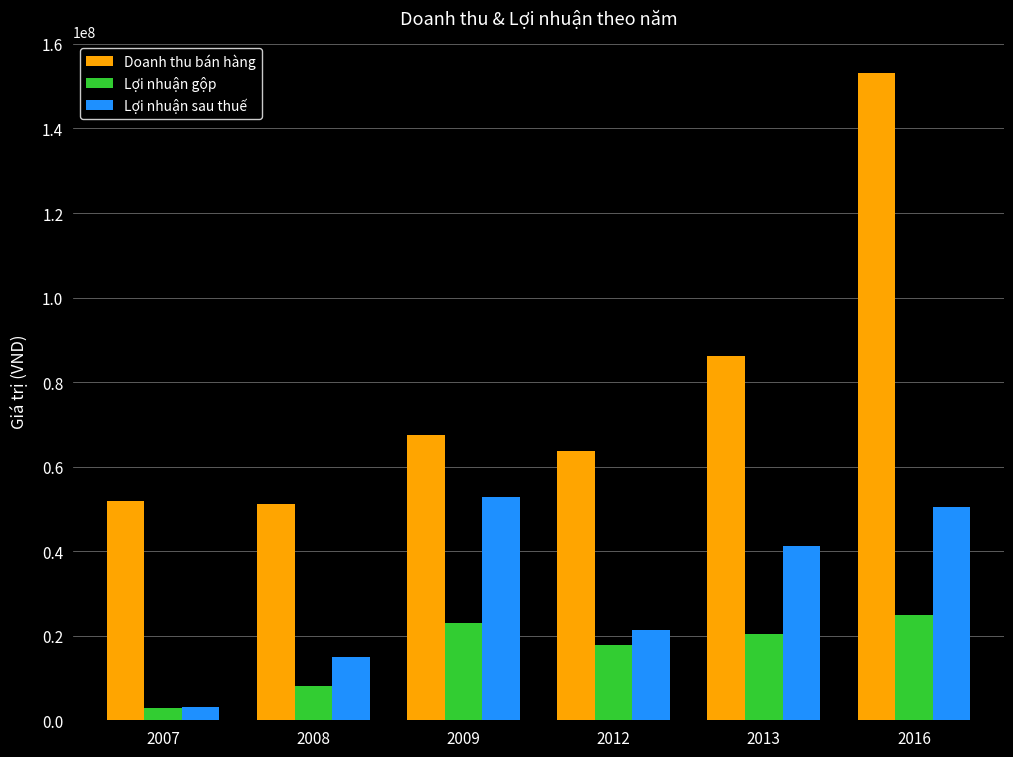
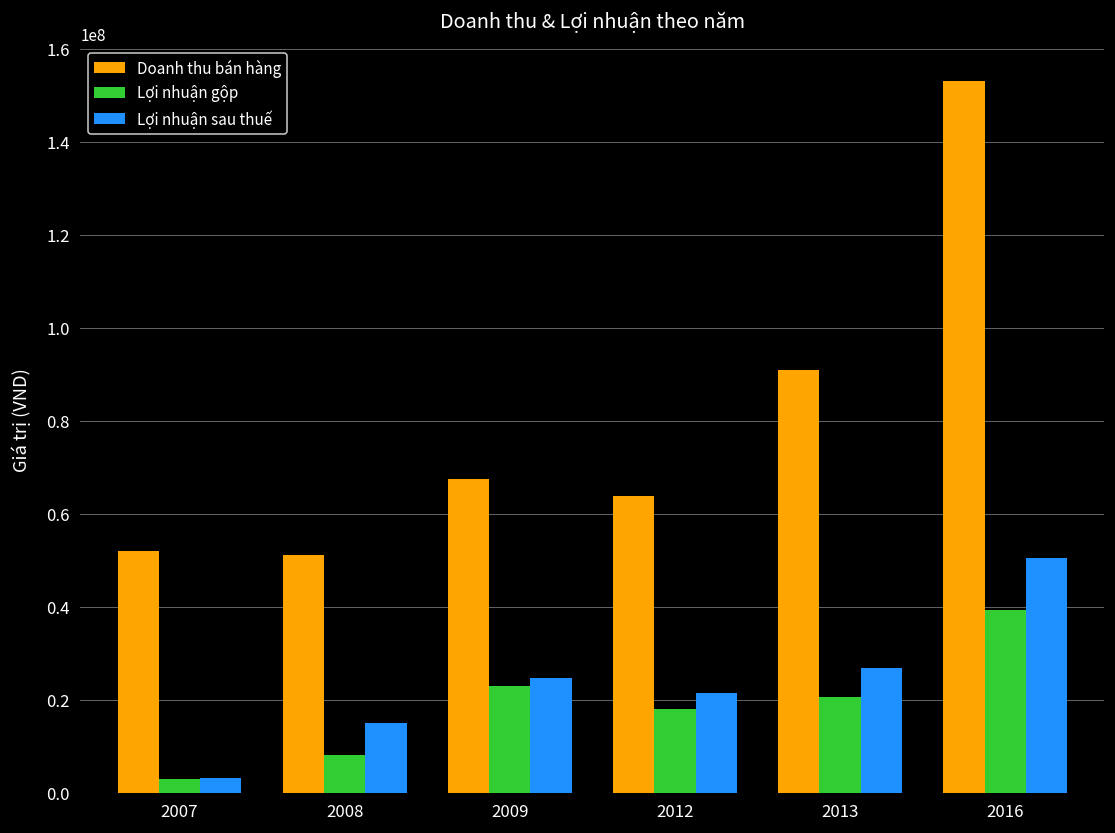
  {
    "Doanh thu bán hàng": {
      "2007": 52000000,
      "2008": 51000000,
      "2009": 68000000,
      "2012": 64000000,
-     "2013": 86000000,
+     "2013": 91000000,
      "2016": 153000000
    },
    "Lợi nhuận gộp": {
      "2007": 3000000,
      "2008": 8000000,
      "2009": 23000000,
      "2012": 18000000,
      "2013": 20000000,
-     "2016": 25000000
+     "2016": 39000000
    },
    "Lợi nhuận sau thuế": {
      "2007": 3000000,
      "2008": 15000000,
-     "2009": 53000000,
+     "2009": 25000000,
      "2012": 21000000,
-     "2013": 41000000,
+     "2013": 27000000,
      "2016": 51000000
    }
  }
